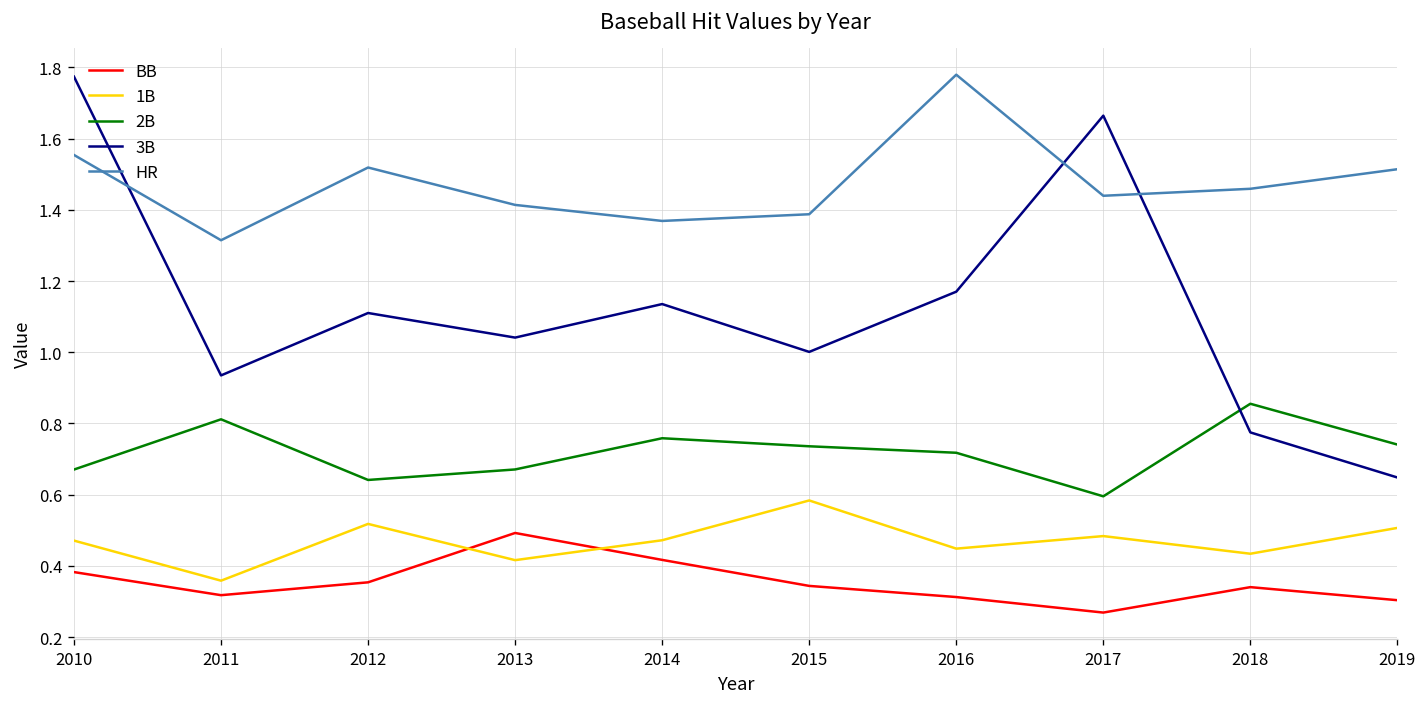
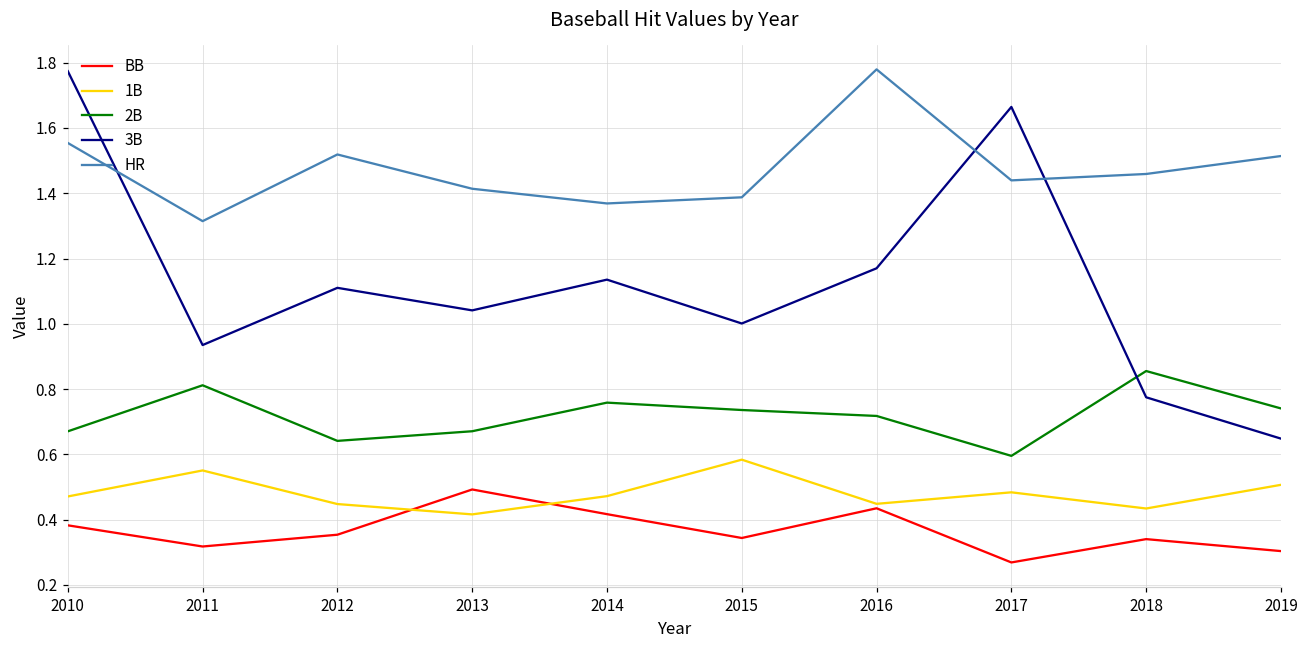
  {
    "BB": {
      "2010": 0.38,
      "2011": 0.32,
      "2012": 0.35,
      "2013": 0.49,
      "2014": 0.42,
      "2015": 0.34,
-     "2016": 0.31,
+     "2016": 0.43,
      "2017": 0.27,
      "2018": 0.34,
      "2019": 0.30
    },
    "1B": {
      "2010": 0.47,
-     "2011": 0.36,
-     "2012": 0.52,
+     "2011": 0.55,
+     "2012": 0.45,
      "2013": 0.42,
      "2014": 0.47,
      "2015": 0.58,
      "2016": 0.45,
      "2017": 0.48,
      "2018": 0.43,
      "2019": 0.51
    },
    "2B": {
      "2010": 0.67,
      "2011": 0.81,
      "2012": 0.64,
      "2013": 0.67,
      "2014": 0.76,
      "2015": 0.74,
      "2016": 0.72,
      "2017": 0.60,
      "2018": 0.86,
      "2019": 0.74
    },
    "3B": {
      "2010": 1.77,
      "2011": 0.93,
      "2012": 1.11,
      "2013": 1.04,
      "2014": 1.14,
      "2015": 1.00,
      "2016": 1.17,
      "2017": 1.66,
      "2018": 0.77,
      "2019": 0.65
    },
    "HR": {
      "2010": 1.55,
      "2011": 1.31,
      "2012": 1.52,
      "2013": 1.41,
      "2014": 1.37,
      "2015": 1.39,
      "2016": 1.78,
      "2017": 1.44,
      "2018": 1.46,
      "2019": 1.51
    }
  }
